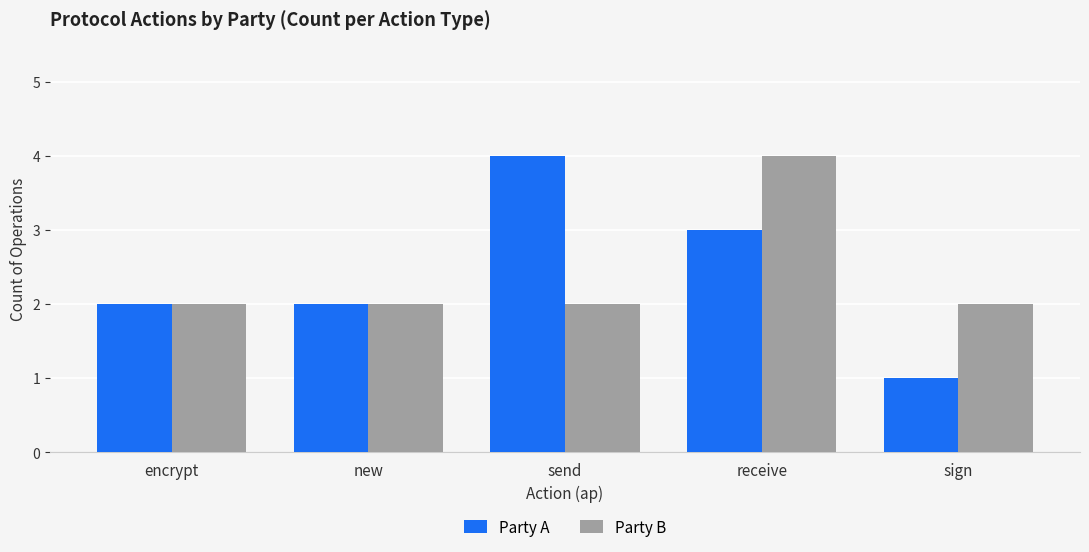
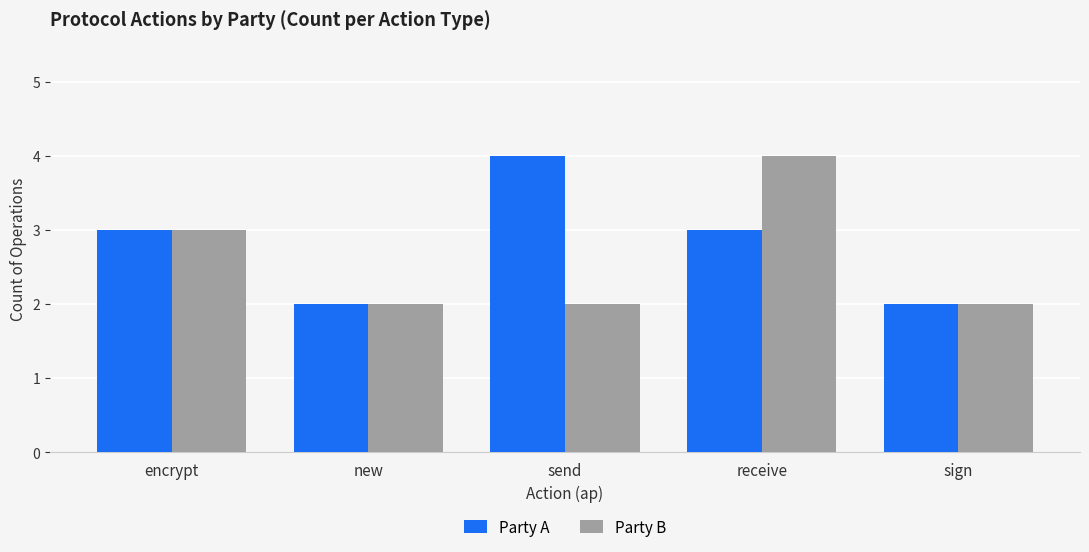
  {
    "Party A": {
-     "encrypt": 2,
+     "encrypt": 3,
      "new": 2,
      "send": 4,
      "receive": 3,
-     "sign": 1
+     "sign": 2
    },
    "Party B": {
-     "encrypt": 2,
+     "encrypt": 3,
      "new": 2,
      "send": 2,
      "receive": 4,
      "sign": 2
    }
  }
